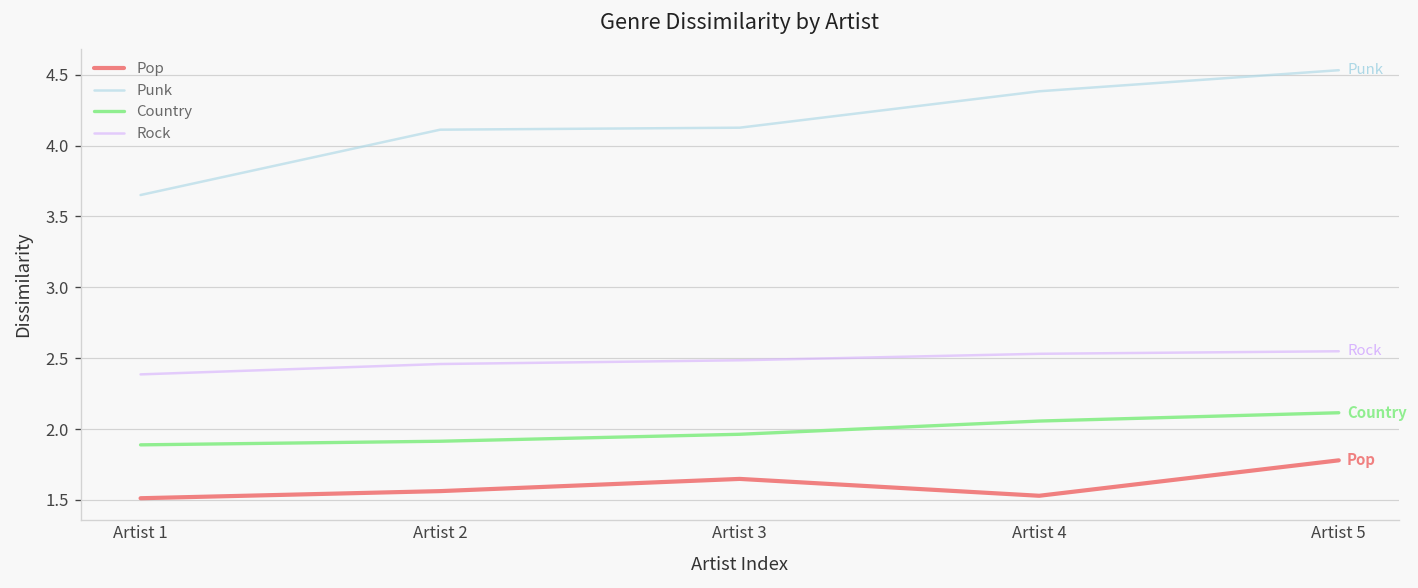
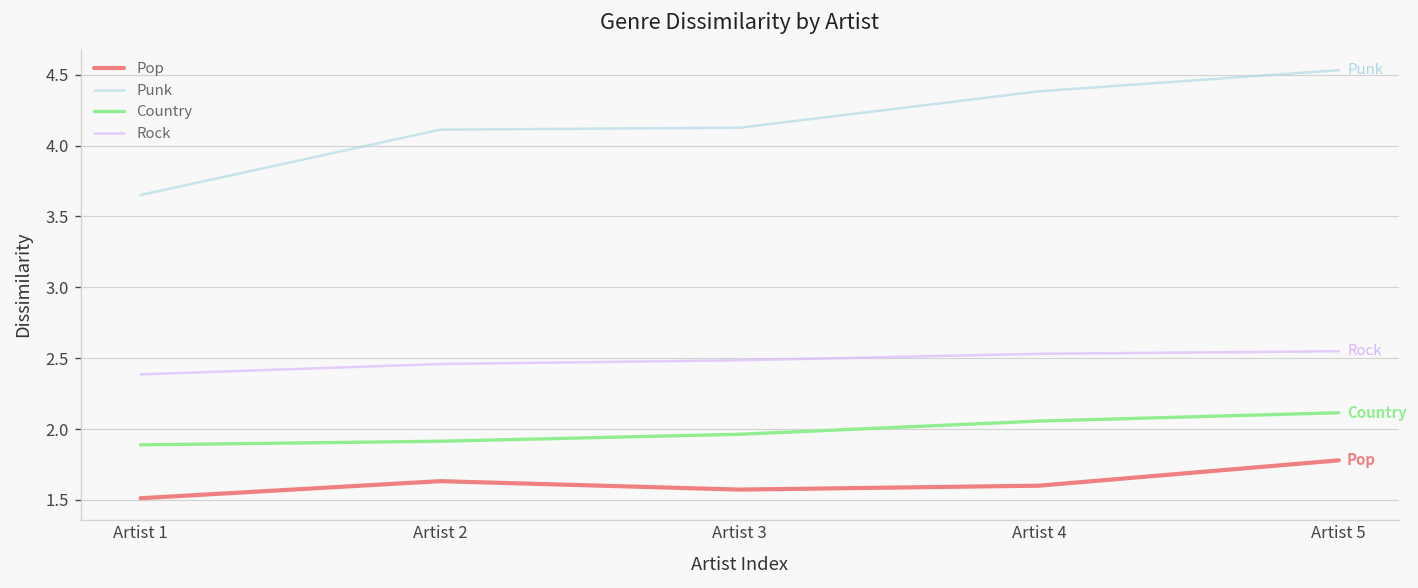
  {
    "Pop": {
      "Artist 1": 1.51,
-     "Artist 2": 1.56,
-     "Artist 3": 1.65,
-     "Artist 4": 1.53,
+     "Artist 2": 1.63,
+     "Artist 3": 1.57,
+     "Artist 4": 1.60,
      "Artist 5": 1.78
    },
    "Country": {
      "Artist 1": 1.89,
      "Artist 2": 1.91,
      "Artist 3": 1.96,
      "Artist 4": 2.06,
      "Artist 5": 2.12
    }
  }
